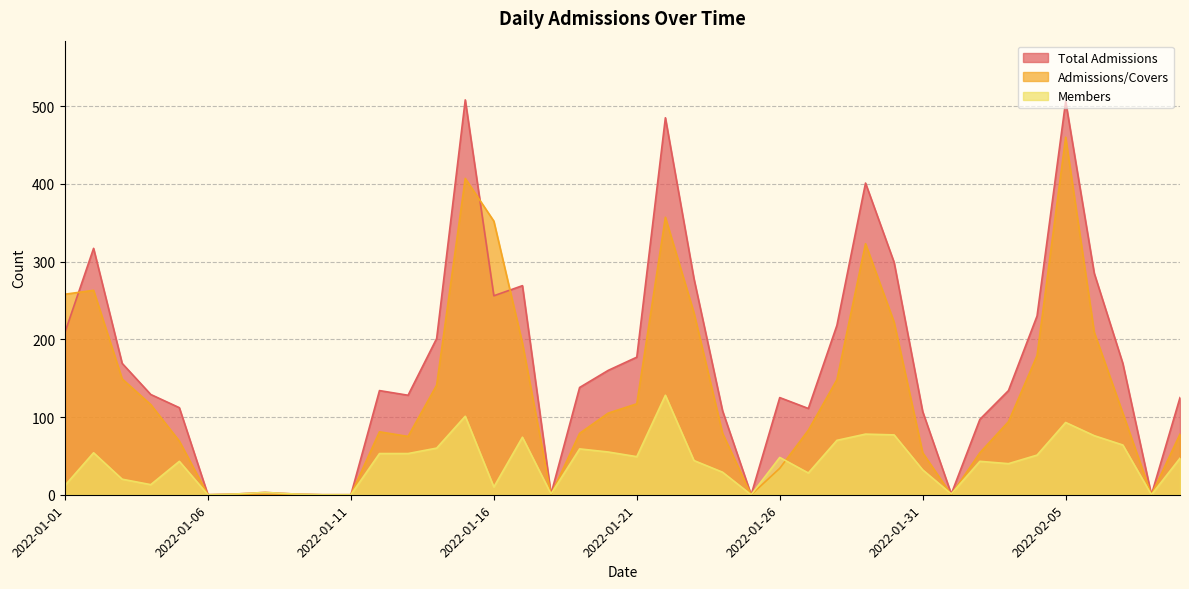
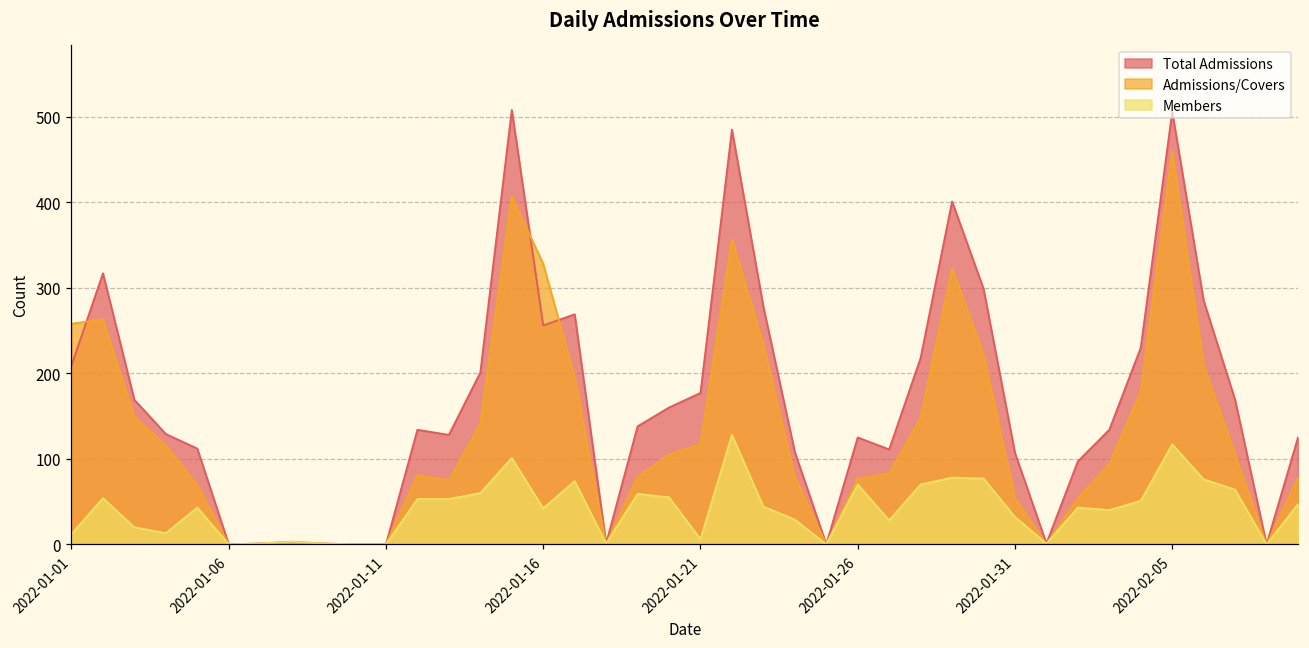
  {
    "Total Admissions": {
      "2022-01-01": 210,
      "2022-01-16": 260,
      "2022-01-21": 180,
      "2022-01-26": 130,
      "2022-01-31": 110
    },
    "Admissions/Covers": {
      "2022-01-01": 260,
-     "2022-01-16": 350,
+     "2022-01-16": 330,
      "2022-01-21": 120,
-     "2022-01-26": 30,
+     "2022-01-26": 80,
      "2022-01-31": 50,
      "2022-02-05": 460
    },
    "Members": {
      "2022-01-01": 10,
-     "2022-01-16": 10,
-     "2022-01-21": 50,
-     "2022-01-26": 50,
+     "2022-01-16": 40,
+     "2022-01-21": 10,
+     "2022-01-26": 70,
      "2022-01-31": 30,
-     "2022-02-05": 90
+     "2022-02-05": 120
    }
  }
